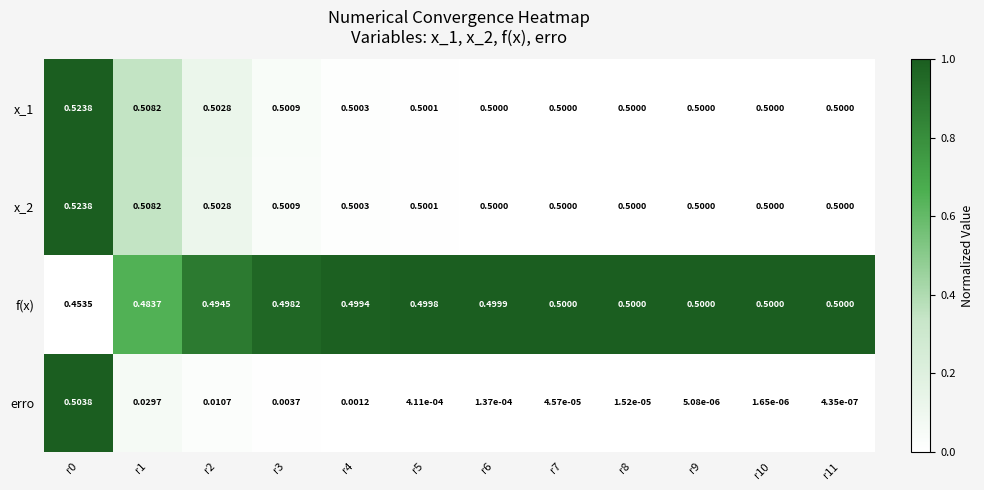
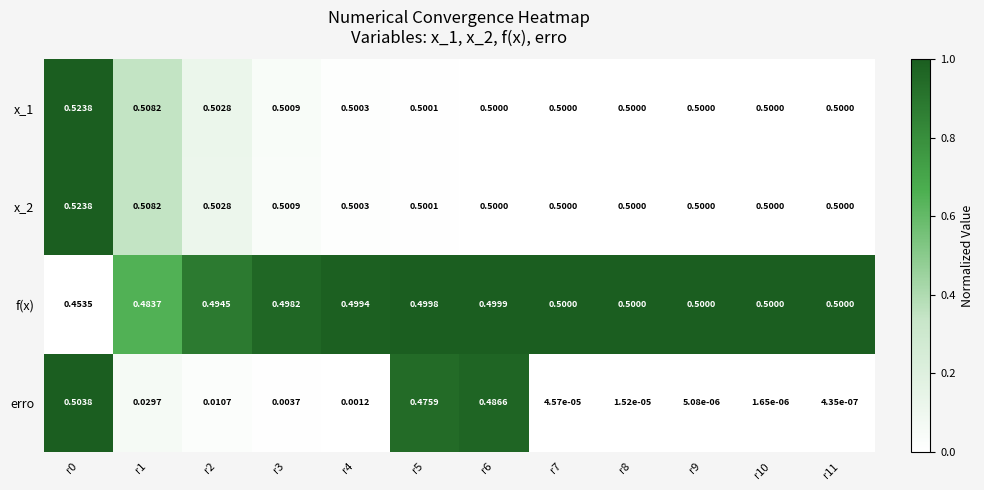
  {
    "x_1": {
      "r0": "0.5238",
      "r1": "0.5082",
      "r2": "0.5028",
      "r3": "0.5009",
      "r4": "0.5003",
      "r5": "0.5001",
      "r6": "0.5000",
      "r7": "0.5000",
      "r8": "0.5000",
      "r9": "0.5000",
      "r10": "0.5000",
      "r11": "0.5000"
    },
    "x_2": {
      "r0": "0.5238",
      "r1": "0.5082",
      "r2": "0.5028",
      "r3": "0.5009",
      "r4": "0.5003",
      "r5": "0.5001",
      "r6": "0.5000",
      "r7": "0.5000",
      "r8": "0.5000",
      "r9": "0.5000",
      "r10": "0.5000",
      "r11": "0.5000"
    },
    "f(x)": {
      "r0": "0.4535",
      "r1": "0.4837",
      "r2": "0.4945",
      "r3": "0.4982",
      "r4": "0.4994",
      "r5": "0.4998",
      "r6": "0.4999",
      "r7": "0.5000",
      "r8": "0.5000",
      "r9": "0.5000",
      "r10": "0.5000",
      "r11": "0.5000"
    },
    "erro": {
      "r0": "0.5038",
      "r1": "0.0297",
      "r2": "0.0107",
      "r3": "0.0037",
      "r4": "0.0012",
-     "r5": "4.11e-04",
-     "r6": "1.37e-04",
+     "r5": "0.4759",
+     "r6": "0.4866",
      "r7": "4.57e-05",
      "r8": "1.52e-05",
      "r9": "5.08e-06",
      "r10": "1.65e-06",
      "r11": "4.35e-07"
    }
  }
